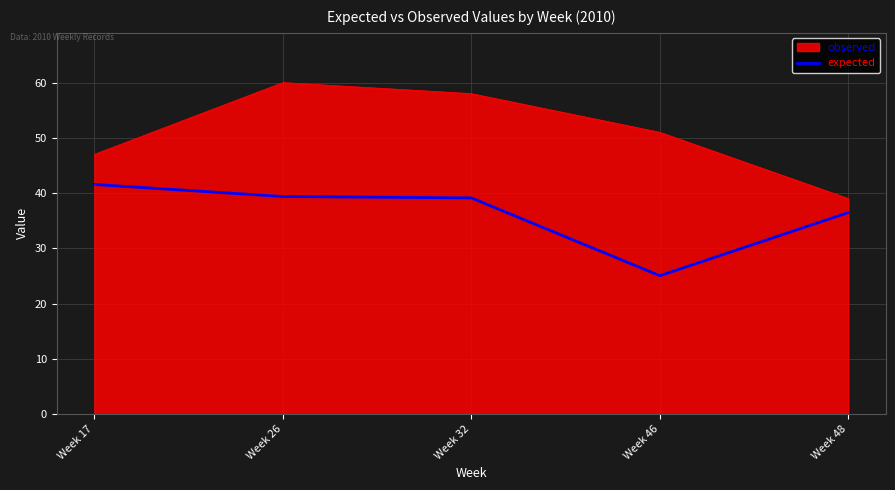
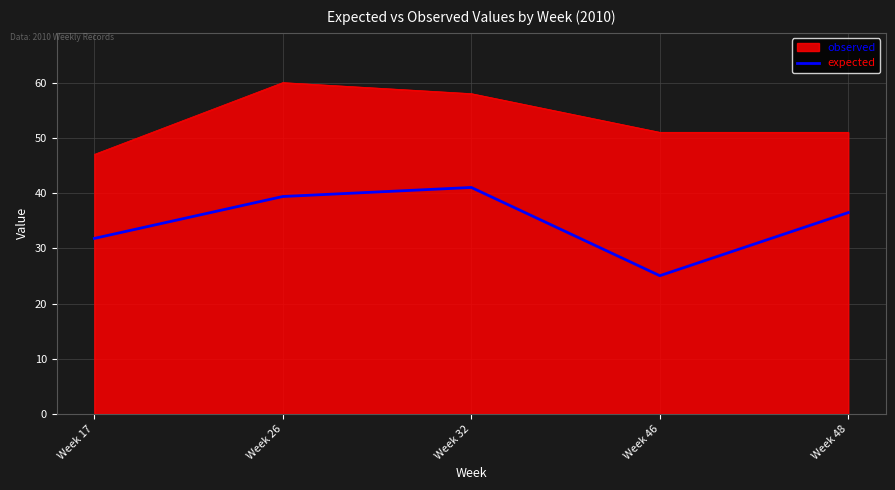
  {
    "observed": {
      "Week 17": 47,
      "Week 26": 60,
      "Week 32": 58,
      "Week 46": 51,
-     "Week 48": 39
+     "Week 48": 51
    },
    "expected": {
-     "Week 17": 42,
+     "Week 17": 32,
      "Week 26": 39,
-     "Week 32": 39,
+     "Week 32": 41,
      "Week 46": 25,
      "Week 48": 36
    }
  }
